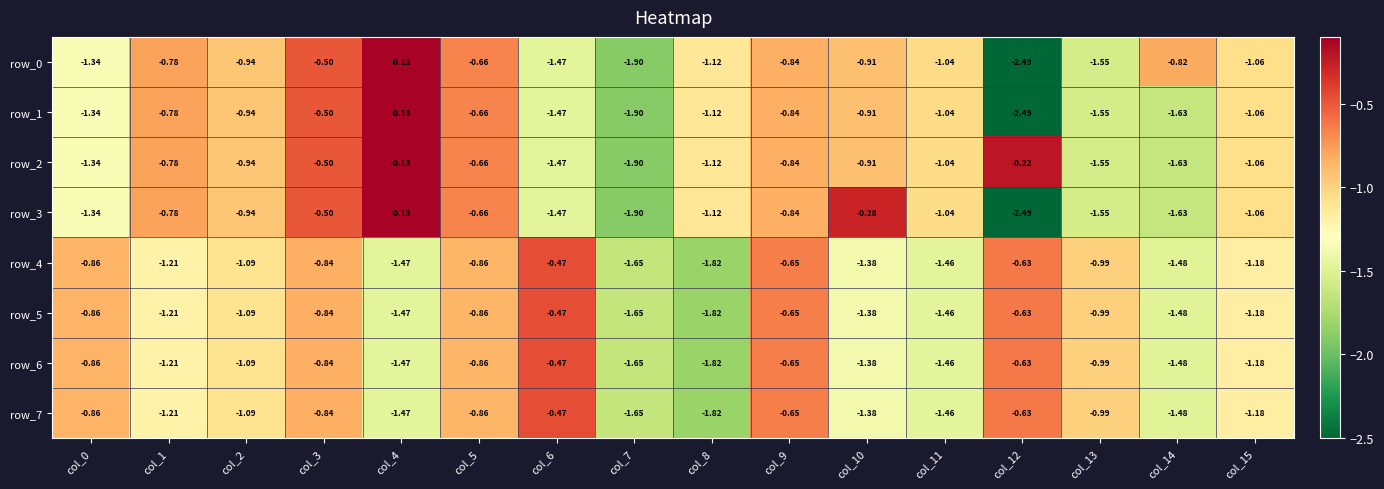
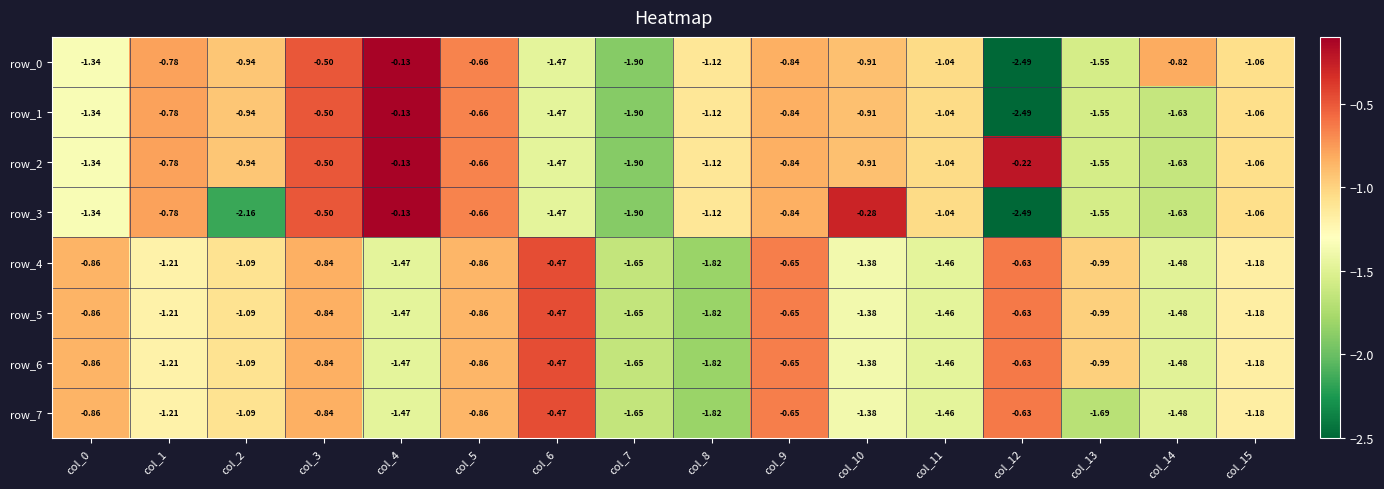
  {
    "row_0": {
      "col_0": -1.34,
      "col_1": -0.78,
      "col_2": -0.94,
      "col_3": -0.50,
      "col_4": -0.13,
      "col_5": -0.66,
      "col_6": -1.47,
      "col_7": -1.90,
      "col_8": -1.12,
      "col_9": -0.84,
      "col_10": -0.91,
      "col_11": -1.04,
      "col_12": -2.49,
      "col_13": -1.55,
      "col_14": -0.82,
      "col_15": -1.06
    },
    "row_1": {
      "col_0": -1.34,
      "col_1": -0.78,
      "col_2": -0.94,
      "col_3": -0.50,
      "col_4": -0.13,
      "col_5": -0.66,
      "col_6": -1.47,
      "col_7": -1.90,
      "col_8": -1.12,
      "col_9": -0.84,
      "col_10": -0.91,
      "col_11": -1.04,
      "col_12": -2.49,
      "col_13": -1.55,
      "col_14": -1.63,
      "col_15": -1.06
    },
    "row_2": {
      "col_0": -1.34,
      "col_1": -0.78,
      "col_2": -0.94,
      "col_3": -0.50,
      "col_4": -0.13,
      "col_5": -0.66,
      "col_6": -1.47,
      "col_7": -1.90,
      "col_8": -1.12,
      "col_9": -0.84,
      "col_10": -0.91,
      "col_11": -1.04,
      "col_12": -0.22,
      "col_13": -1.55,
      "col_14": -1.63,
      "col_15": -1.06
    },
    "row_3": {
      "col_0": -1.34,
      "col_1": -0.78,
-     "col_2": -0.94,
+     "col_2": -2.16,
      "col_3": -0.50,
      "col_4": -0.13,
      "col_5": -0.66,
      "col_6": -1.47,
      "col_7": -1.90,
      "col_8": -1.12,
      "col_9": -0.84,
      "col_10": -0.28,
      "col_11": -1.04,
      "col_12": -2.49,
      "col_13": -1.55,
      "col_14": -1.63,
      "col_15": -1.06
    },
    "row_4": {
      "col_0": -0.86,
      "col_1": -1.21,
      "col_2": -1.09,
      "col_3": -0.84,
      "col_4": -1.47,
      "col_5": -0.86,
      "col_6": -0.47,
      "col_7": -1.65,
      "col_8": -1.82,
      "col_9": -0.65,
      "col_10": -1.38,
      "col_11": -1.46,
      "col_12": -0.63,
      "col_13": -0.99,
      "col_14": -1.48,
      "col_15": -1.18
    },
    "row_5": {
      "col_0": -0.86,
      "col_1": -1.21,
      "col_2": -1.09,
      "col_3": -0.84,
      "col_4": -1.47,
      "col_5": -0.86,
      "col_6": -0.47,
      "col_7": -1.65,
      "col_8": -1.82,
      "col_9": -0.65,
      "col_10": -1.38,
      "col_11": -1.46,
      "col_12": -0.63,
      "col_13": -0.99,
      "col_14": -1.48,
      "col_15": -1.18
    },
    "row_6": {
      "col_0": -0.86,
      "col_1": -1.21,
      "col_2": -1.09,
      "col_3": -0.84,
      "col_4": -1.47,
      "col_5": -0.86,
      "col_6": -0.47,
      "col_7": -1.65,
      "col_8": -1.82,
      "col_9": -0.65,
      "col_10": -1.38,
      "col_11": -1.46,
      "col_12": -0.63,
      "col_13": -0.99,
      "col_14": -1.48,
      "col_15": -1.18
    },
    "row_7": {
      "col_0": -0.86,
      "col_1": -1.21,
      "col_2": -1.09,
      "col_3": -0.84,
      "col_4": -1.47,
      "col_5": -0.86,
      "col_6": -0.47,
      "col_7": -1.65,
      "col_8": -1.82,
      "col_9": -0.65,
      "col_10": -1.38,
      "col_11": -1.46,
      "col_12": -0.63,
-     "col_13": -0.99,
+     "col_13": -1.69,
      "col_14": -1.48,
      "col_15": -1.18
    }
  }
